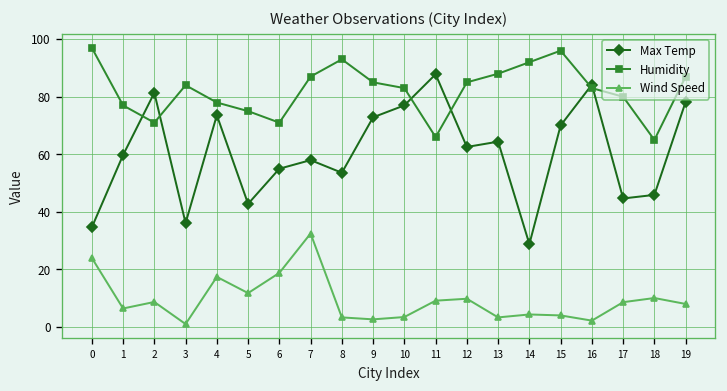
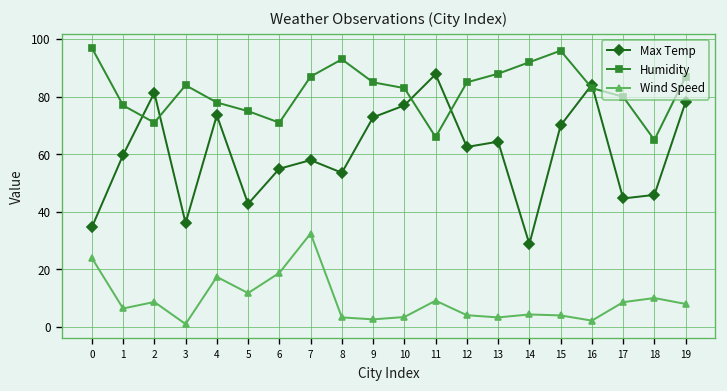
  {
    "Wind Speed": {
      "0": 24,
      "1": 6,
      "2": 9,
      "3": 1,
      "4": 17,
      "5": 12,
      "6": 19,
      "7": 33,
      "8": 3,
      "9": 3,
      "10": 3,
      "11": 9,
-     "12": 10,
+     "12": 4,
      "13": 3,
      "14": 4,
      "15": 4,
      "16": 2,
      "17": 9,
      "18": 10,
      "19": 8
    }
  }
